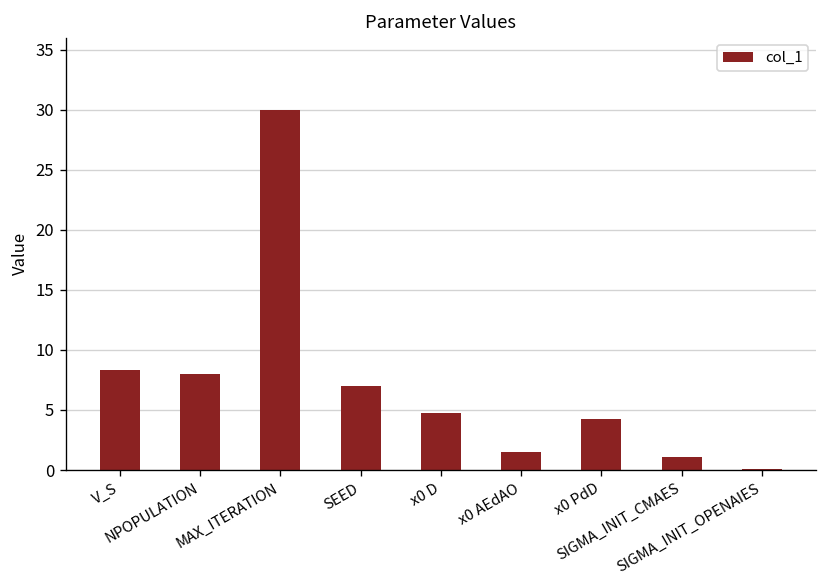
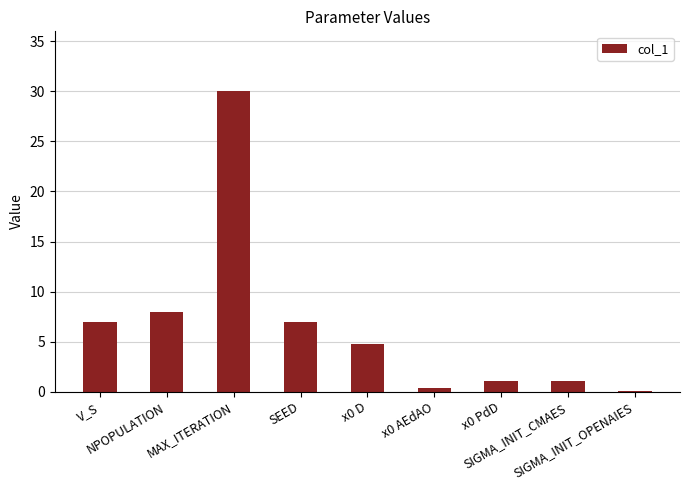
  {
-   "V_S": 8.3,
+   "V_S": 7.0,
    "NPOPULATION": 8.0,
    "MAX_ITERATION": 30.0,
    "SEED": 7.0,
    "x0 D": 4.8,
-   "x0 AEdAO": 1.5,
-   "x0 PdD": 4.3,
+   "x0 AEdAO": 0.4,
+   "x0 PdD": 1.1,
    "SIGMA_INIT_CMAES": 1.1
  }
